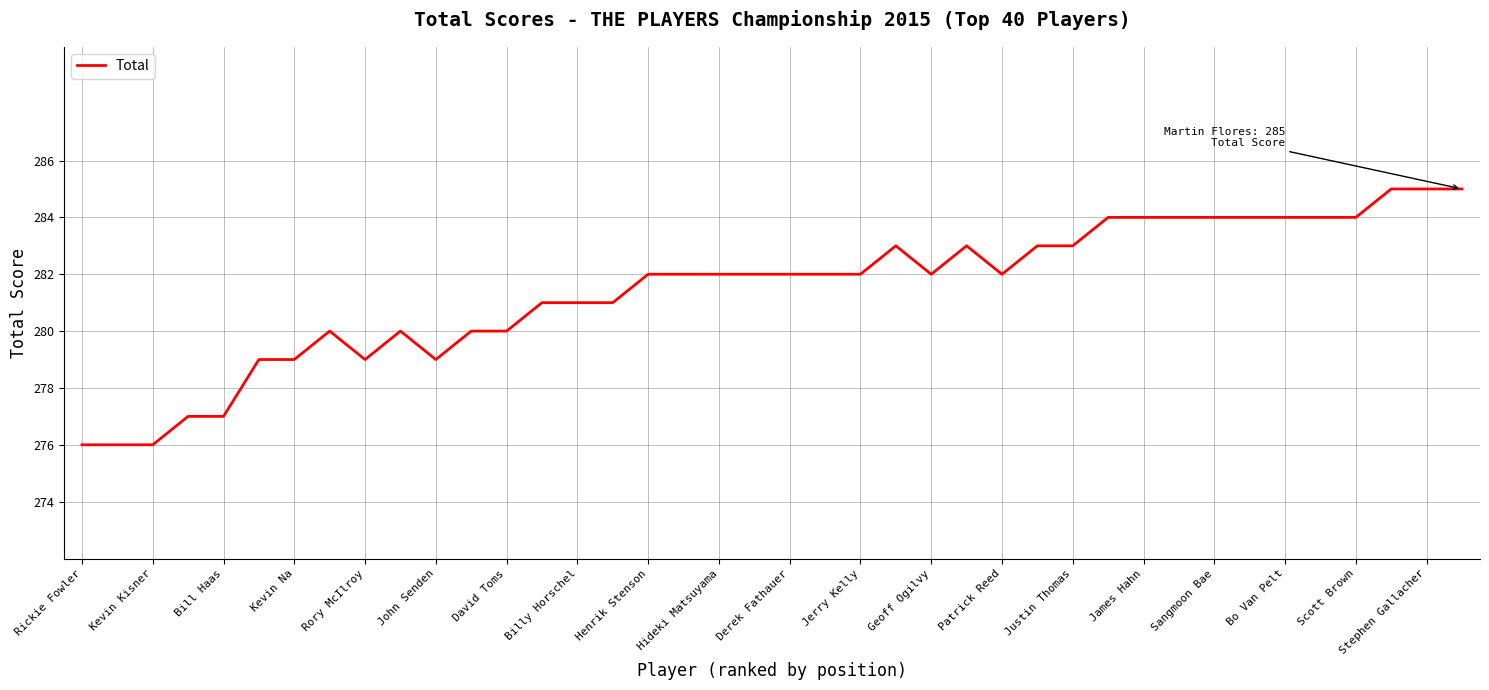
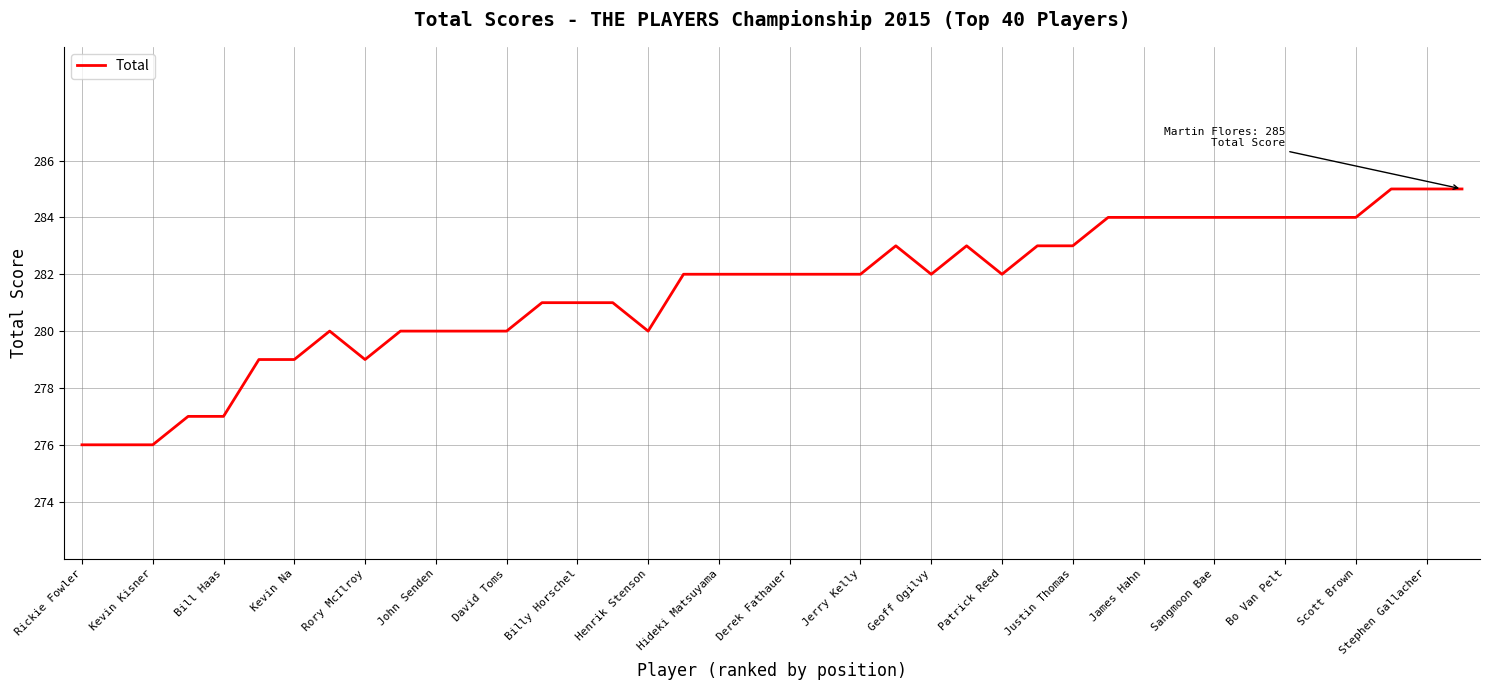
  {
    "Rickie Fowler": 276,
    "Kevin Kisner": 276,
    "Bill Haas": 277,
    "Kevin Na": 279,
    "Rory McIlroy": 279,
-   "John Senden": 279,
+   "John Senden": 280,
    "David Toms": 280,
    "Billy Horschel": 281,
-   "Henrik Stenson": 282,
+   "Henrik Stenson": 280,
    "Hideki Matsuyama": 282,
    "Derek Fathauer": 282,
    "Jerry Kelly": 282,
    "Geoff Ogilvy": 282,
    "Patrick Reed": 282,
    "Justin Thomas": 283,
    "James Hahn": 284,
    "Sangmoon Bae": 284,
    "Bo Van Pelt": 284,
    "Scott Brown": 284
  }
